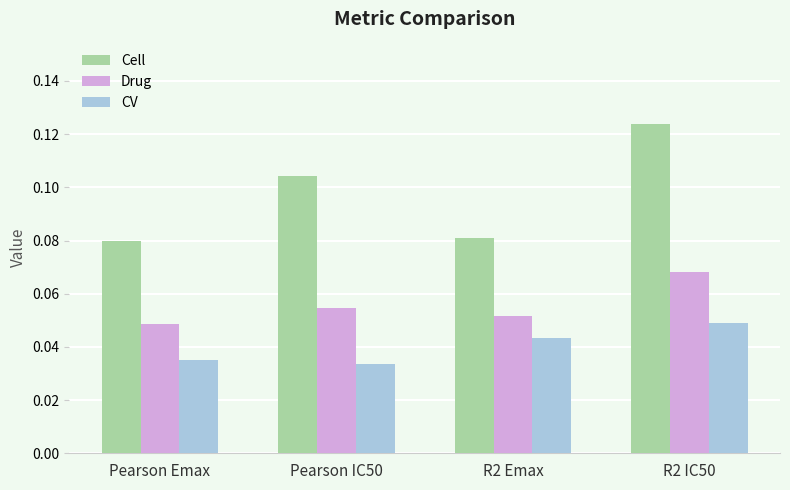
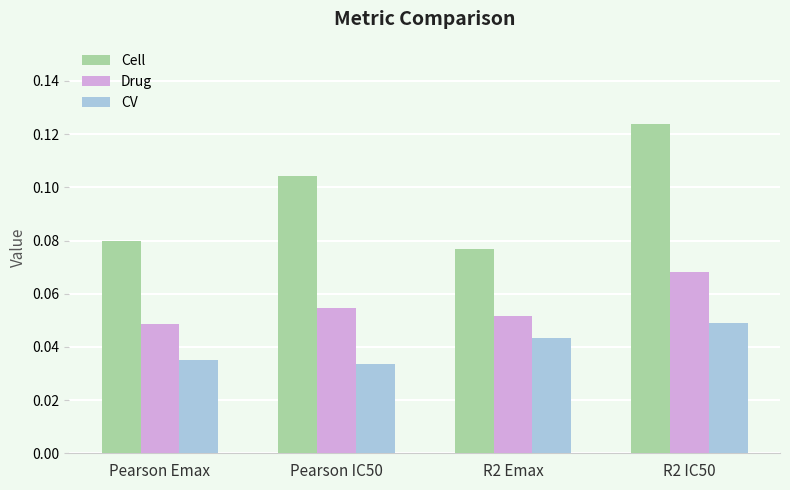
  {
    "Cell": {
      "Pearson Emax": 0.080,
      "Pearson IC50": 0.104,
-     "R2 Emax": 0.081,
+     "R2 Emax": 0.077,
      "R2 IC50": 0.124
    }
  }
